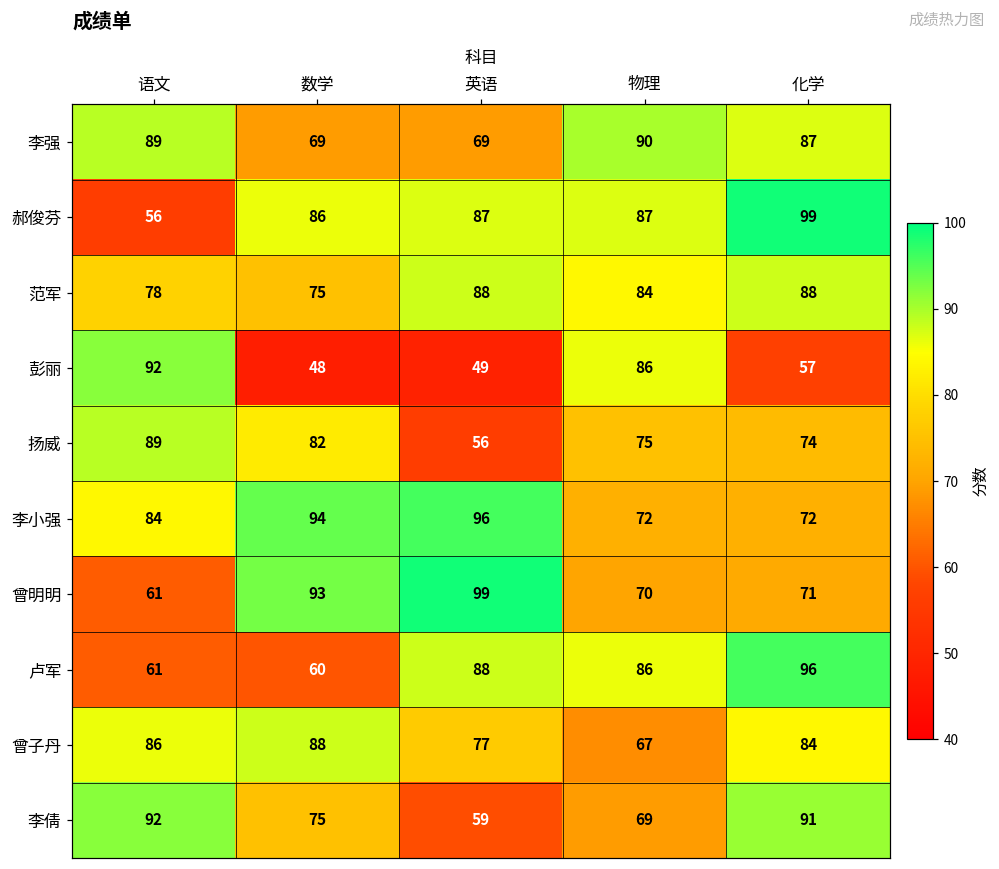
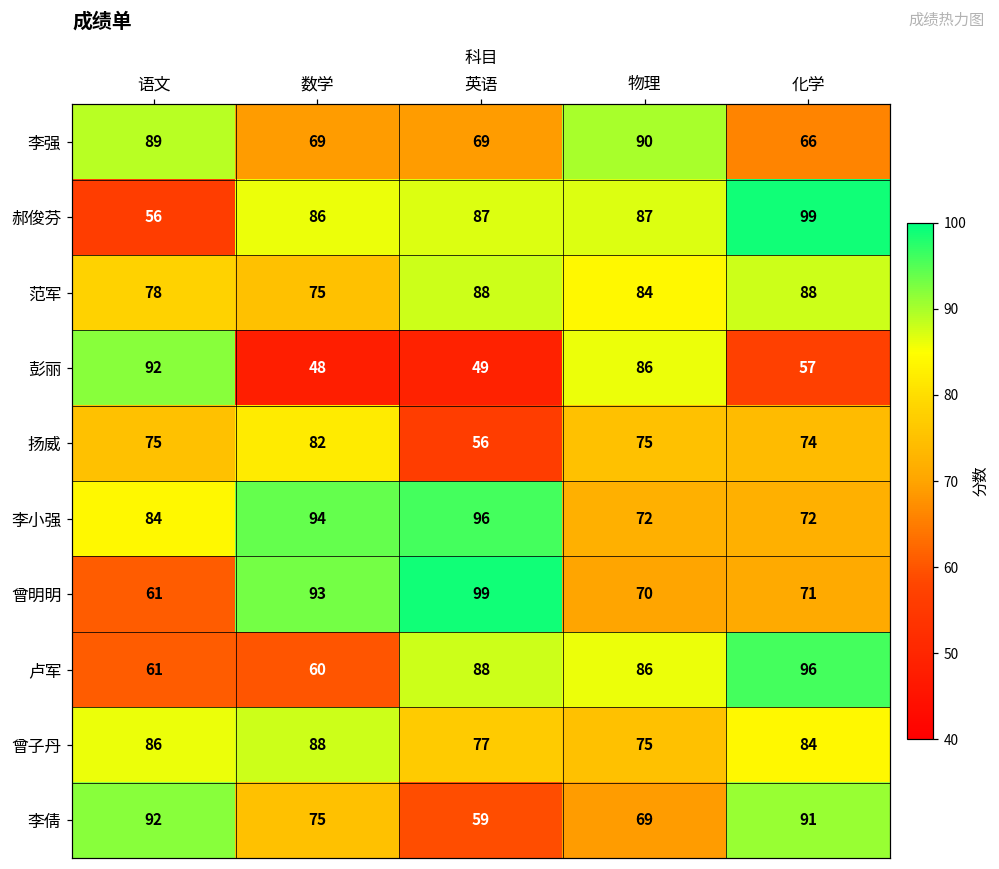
  {
    "李强": {
      "语文": 89,
      "数学": 69,
      "英语": 69,
      "物理": 90,
-     "化学": 87
+     "化学": 66
    },
    "郝俊芬": {
      "语文": 56,
      "数学": 86,
      "英语": 87,
      "物理": 87,
      "化学": 99
    },
    "范军": {
      "语文": 78,
      "数学": 75,
      "英语": 88,
      "物理": 84,
      "化学": 88
    },
    "彭丽": {
      "语文": 92,
      "数学": 48,
      "英语": 49,
      "物理": 86,
      "化学": 57
    },
    "扬威": {
-     "语文": 89,
+     "语文": 75,
      "数学": 82,
      "英语": 56,
      "物理": 75,
      "化学": 74
    },
    "李小强": {
      "语文": 84,
      "数学": 94,
      "英语": 96,
      "物理": 72,
      "化学": 72
    },
    "曾明明": {
      "语文": 61,
      "数学": 93,
      "英语": 99,
      "物理": 70,
      "化学": 71
    },
    "卢军": {
      "语文": 61,
      "数学": 60,
      "英语": 88,
      "物理": 86,
      "化学": 96
    },
    "曾子丹": {
      "语文": 86,
      "数学": 88,
      "英语": 77,
-     "物理": 67,
+     "物理": 75,
      "化学": 84
    },
    "李倩": {
      "语文": 92,
      "数学": 75,
      "英语": 59,
      "物理": 69,
      "化学": 91
    }
  }
